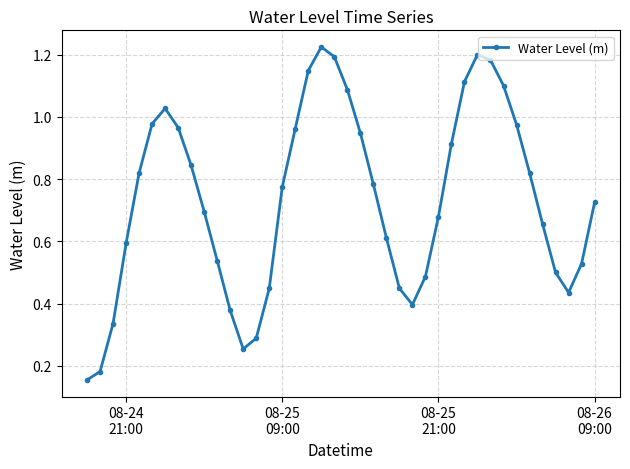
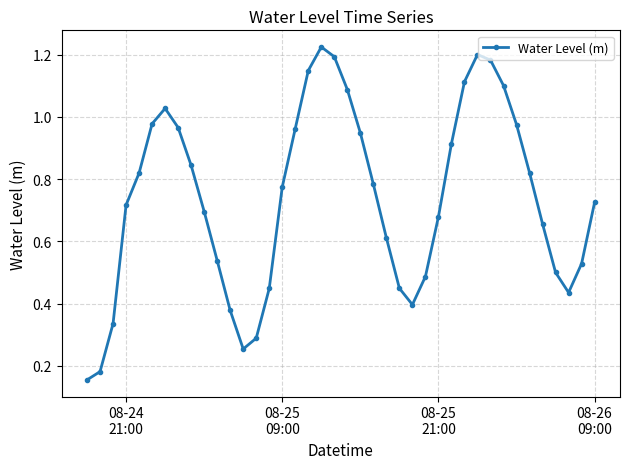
  {
-   "08-24 21:00": 0.59,
+   "08-24 21:00": 0.72,
    "08-25 09:00": 0.77,
    "08-25 21:00": 0.68,
    "08-26 09:00": 0.73
  }
